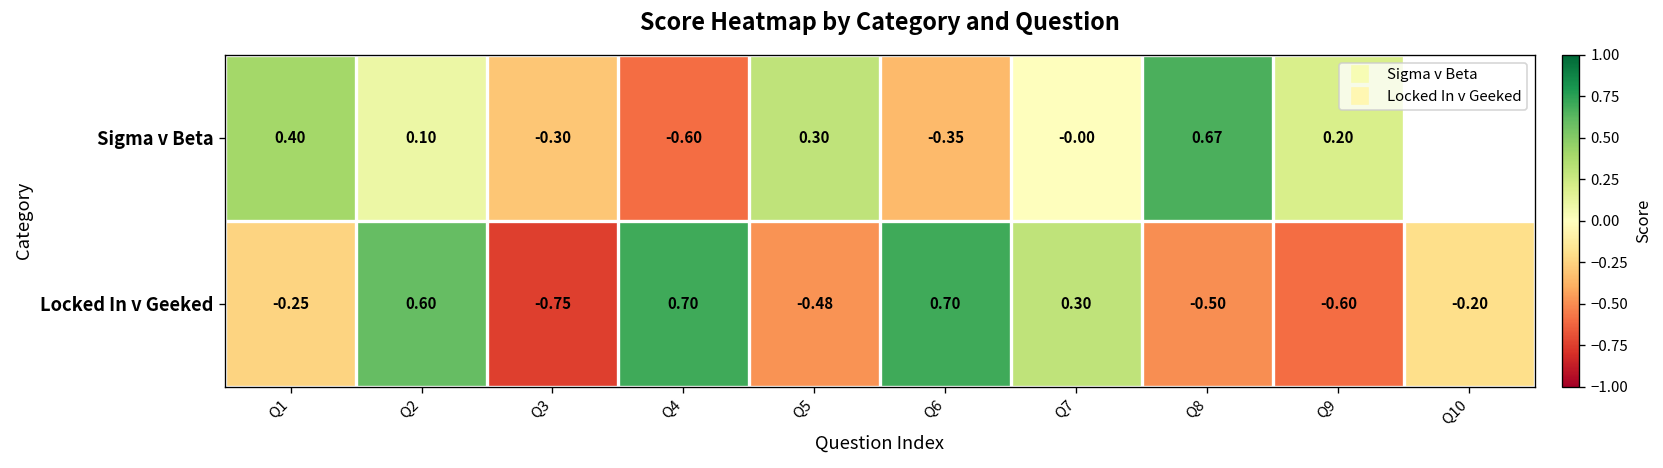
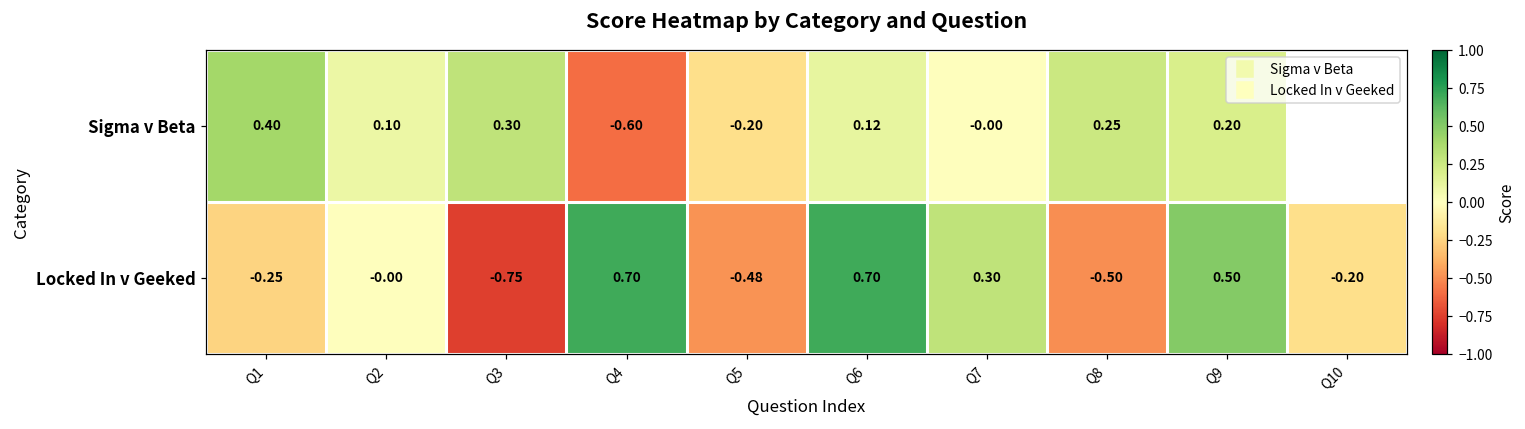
  {
    "Sigma v Beta": {
      "Q1": 0.40,
      "Q2": 0.10,
-     "Q3": -0.30,
+     "Q3": 0.30,
      "Q4": -0.60,
-     "Q5": 0.30,
-     "Q6": -0.35,
+     "Q5": -0.20,
+     "Q6": 0.12,
      "Q7": -0.00,
-     "Q8": 0.67,
+     "Q8": 0.25,
      "Q9": 0.20
    },
    "Locked In v Geeked": {
      "Q1": -0.25,
-     "Q2": 0.60,
+     "Q2": -0.00,
      "Q3": -0.75,
      "Q4": 0.70,
      "Q5": -0.48,
      "Q6": 0.70,
      "Q7": 0.30,
      "Q8": -0.50,
-     "Q9": -0.60,
+     "Q9": 0.50,
      "Q10": -0.20
    }
  }
